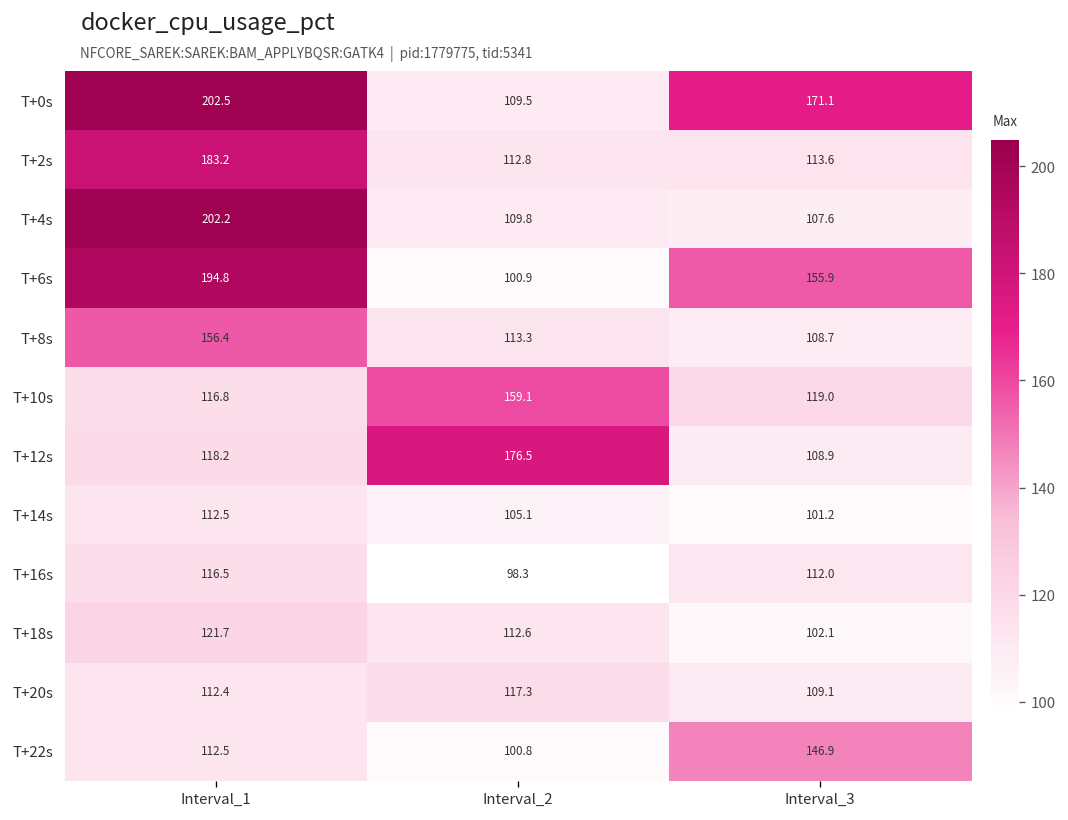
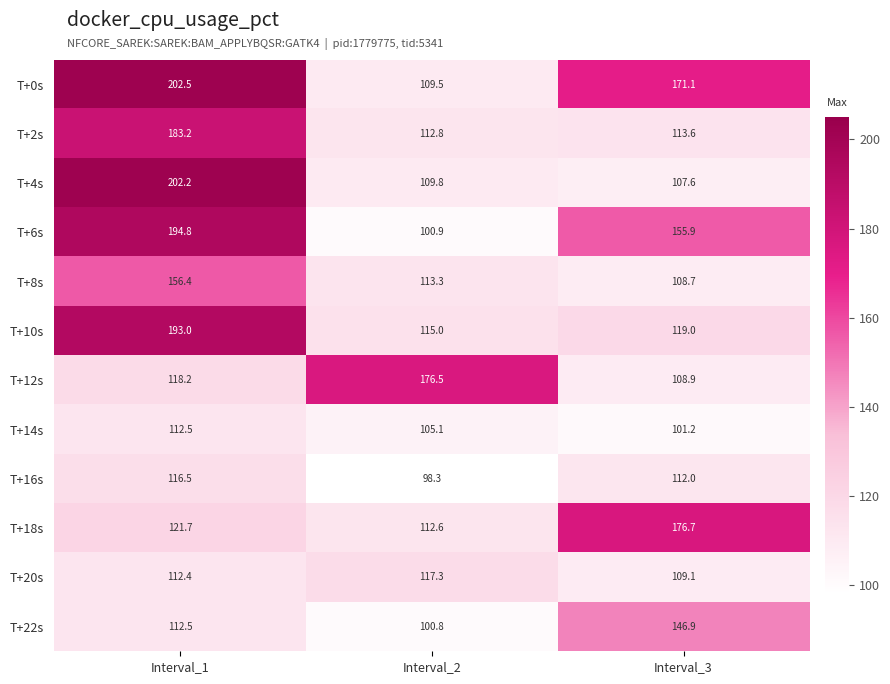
  {
    "T+0s": {
      "Interval_1": 202.5,
      "Interval_2": 109.5,
      "Interval_3": 171.1
    },
    "T+2s": {
      "Interval_1": 183.2,
      "Interval_2": 112.8,
      "Interval_3": 113.6
    },
    "T+4s": {
      "Interval_1": 202.2,
      "Interval_2": 109.8,
      "Interval_3": 107.6
    },
    "T+6s": {
      "Interval_1": 194.8,
      "Interval_2": 100.9,
      "Interval_3": 155.9
    },
    "T+8s": {
      "Interval_1": 156.4,
      "Interval_2": 113.3,
      "Interval_3": 108.7
    },
    "T+10s": {
-     "Interval_1": 116.8,
-     "Interval_2": 159.1,
+     "Interval_1": 193.0,
+     "Interval_2": 115.0,
      "Interval_3": 119.0
    },
    "T+12s": {
      "Interval_1": 118.2,
      "Interval_2": 176.5,
      "Interval_3": 108.9
    },
    "T+14s": {
      "Interval_1": 112.5,
      "Interval_2": 105.1,
      "Interval_3": 101.2
    },
    "T+16s": {
      "Interval_1": 116.5,
      "Interval_2": 98.3,
      "Interval_3": 112.0
    },
    "T+18s": {
      "Interval_1": 121.7,
      "Interval_2": 112.6,
-     "Interval_3": 102.1
+     "Interval_3": 176.7
    },
    "T+20s": {
      "Interval_1": 112.4,
      "Interval_2": 117.3,
      "Interval_3": 109.1
    },
    "T+22s": {
      "Interval_1": 112.5,
      "Interval_2": 100.8,
      "Interval_3": 146.9
    }
  }
